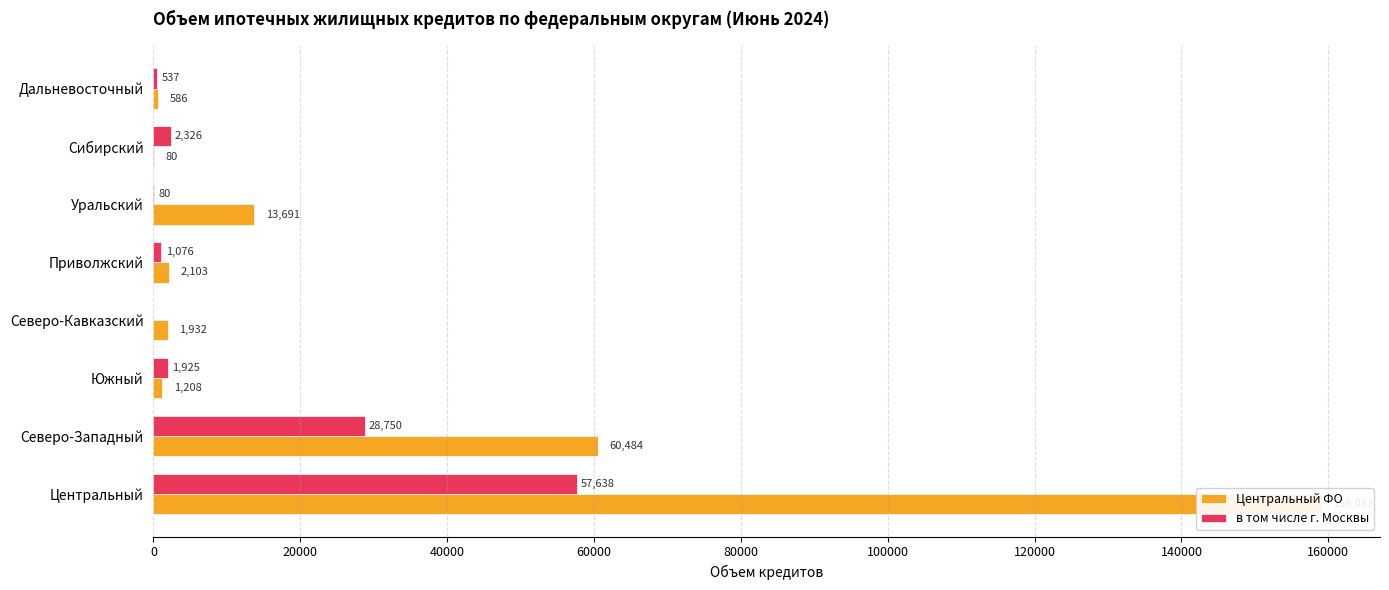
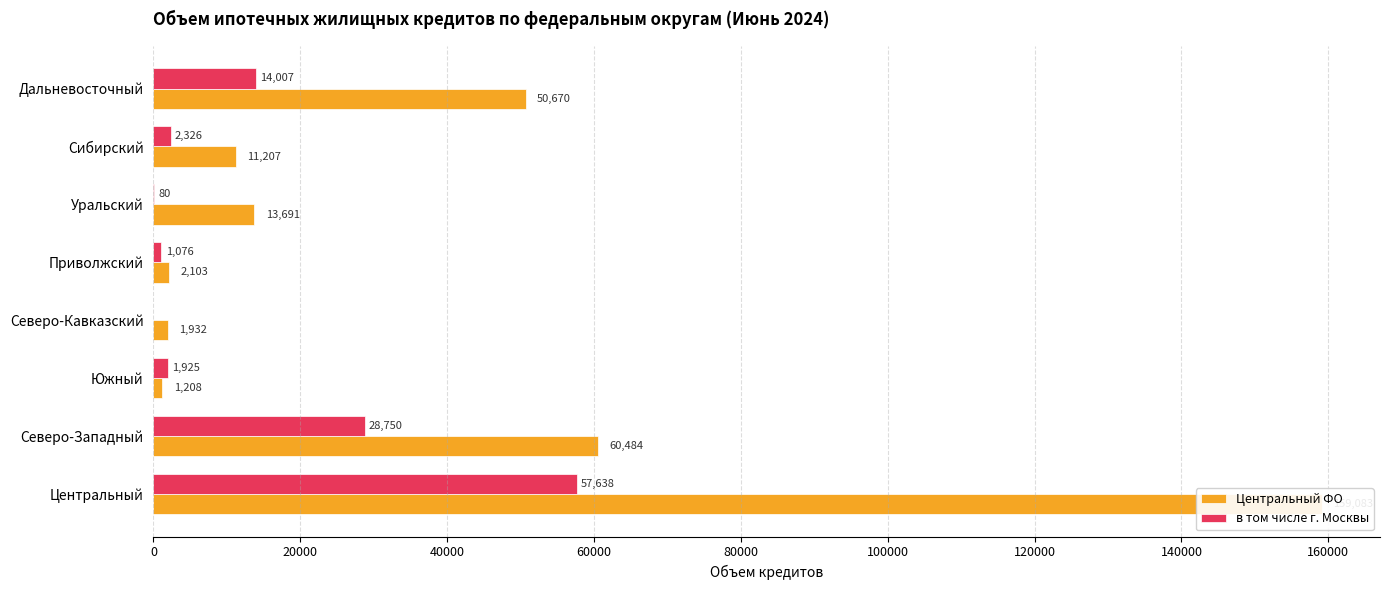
  {
    "Центральный ФО": {
-     "Дальневосточный": "586",
-     "Сибирский": "80",
+     "Дальневосточный": "50,670",
+     "Сибирский": "11,207",
      "Уральский": "13,691",
      "Приволжский": "2,103",
      "Северо-Кавказский": "1,932",
      "Южный": "1,208",
      "Северо-Западный": "60,484"
    },
    "в том числе г. Москвы": {
-     "Дальневосточный": "537",
+     "Дальневосточный": "14,007",
      "Сибирский": "2,326",
      "Уральский": "80",
      "Приволжский": "1,076",
      "Южный": "1,925",
      "Северо-Западный": "28,750",
      "Центральный": "57,638"
    }
  }
